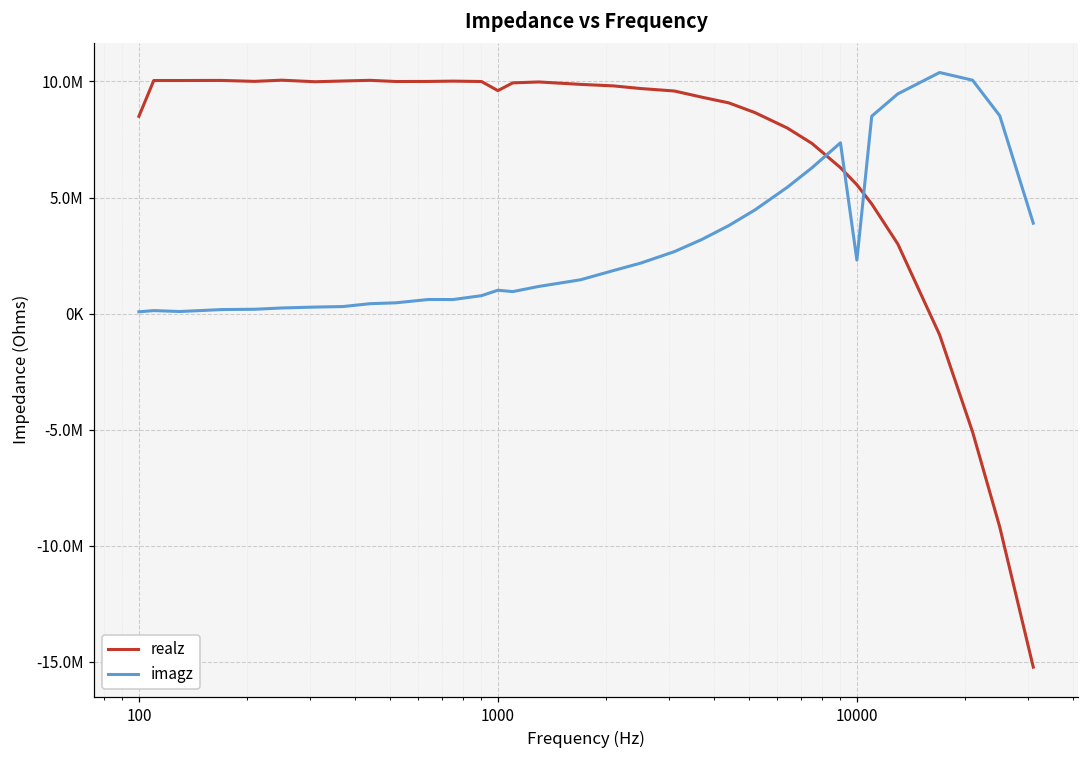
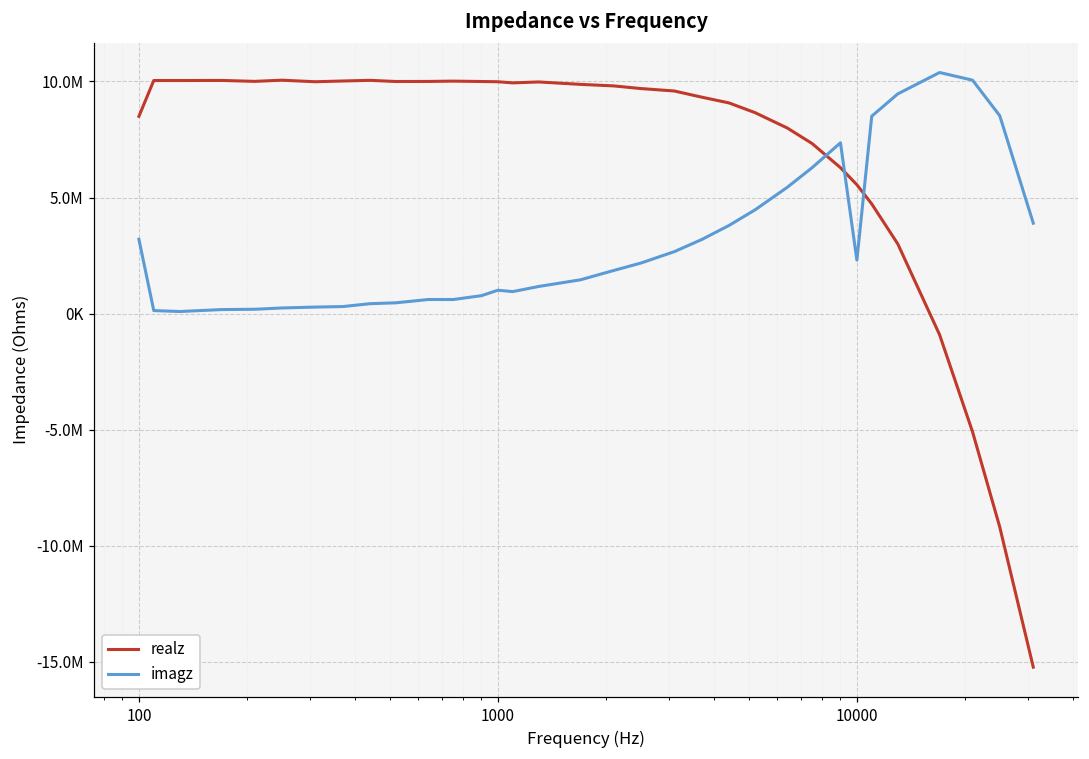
  {
    "realz": {
      "100": 8500000,
-     "1000": 9600000,
+     "1000": 10000000,
      "10000": 5600000
    },
    "imagz": {
-     "100": 100000,
+     "100": 3200000,
      "1000": 1000000,
      "10000": 2300000
    }
  }
